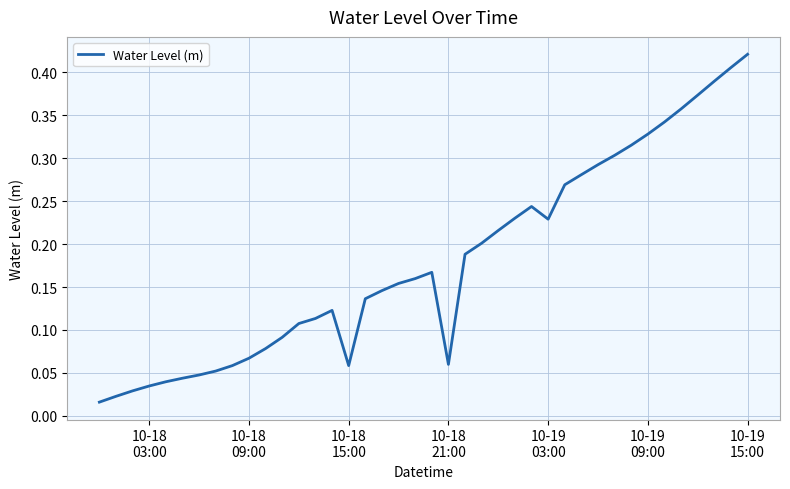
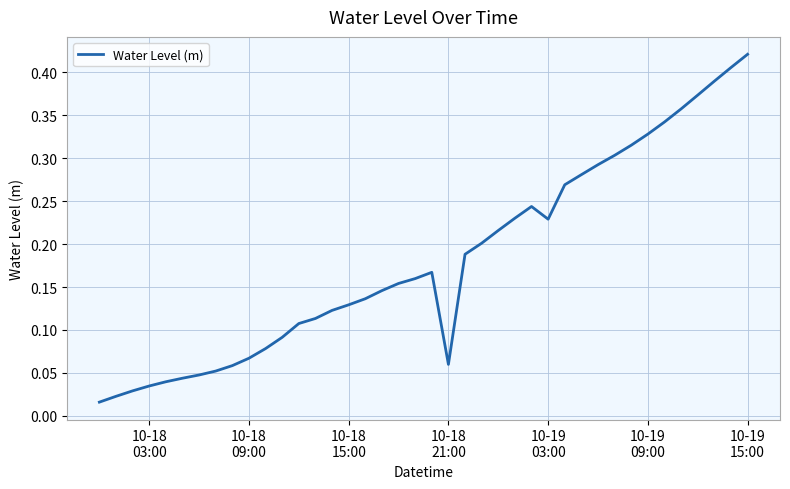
  {
    "10-18 03:00": 0.03,
    "10-18 09:00": 0.07,
-   "10-18 15:00": 0.06,
+   "10-18 15:00": 0.13,
    "10-18 21:00": 0.06,
    "10-19 03:00": 0.23,
    "10-19 09:00": 0.33,
    "10-19 15:00": 0.42
  }
